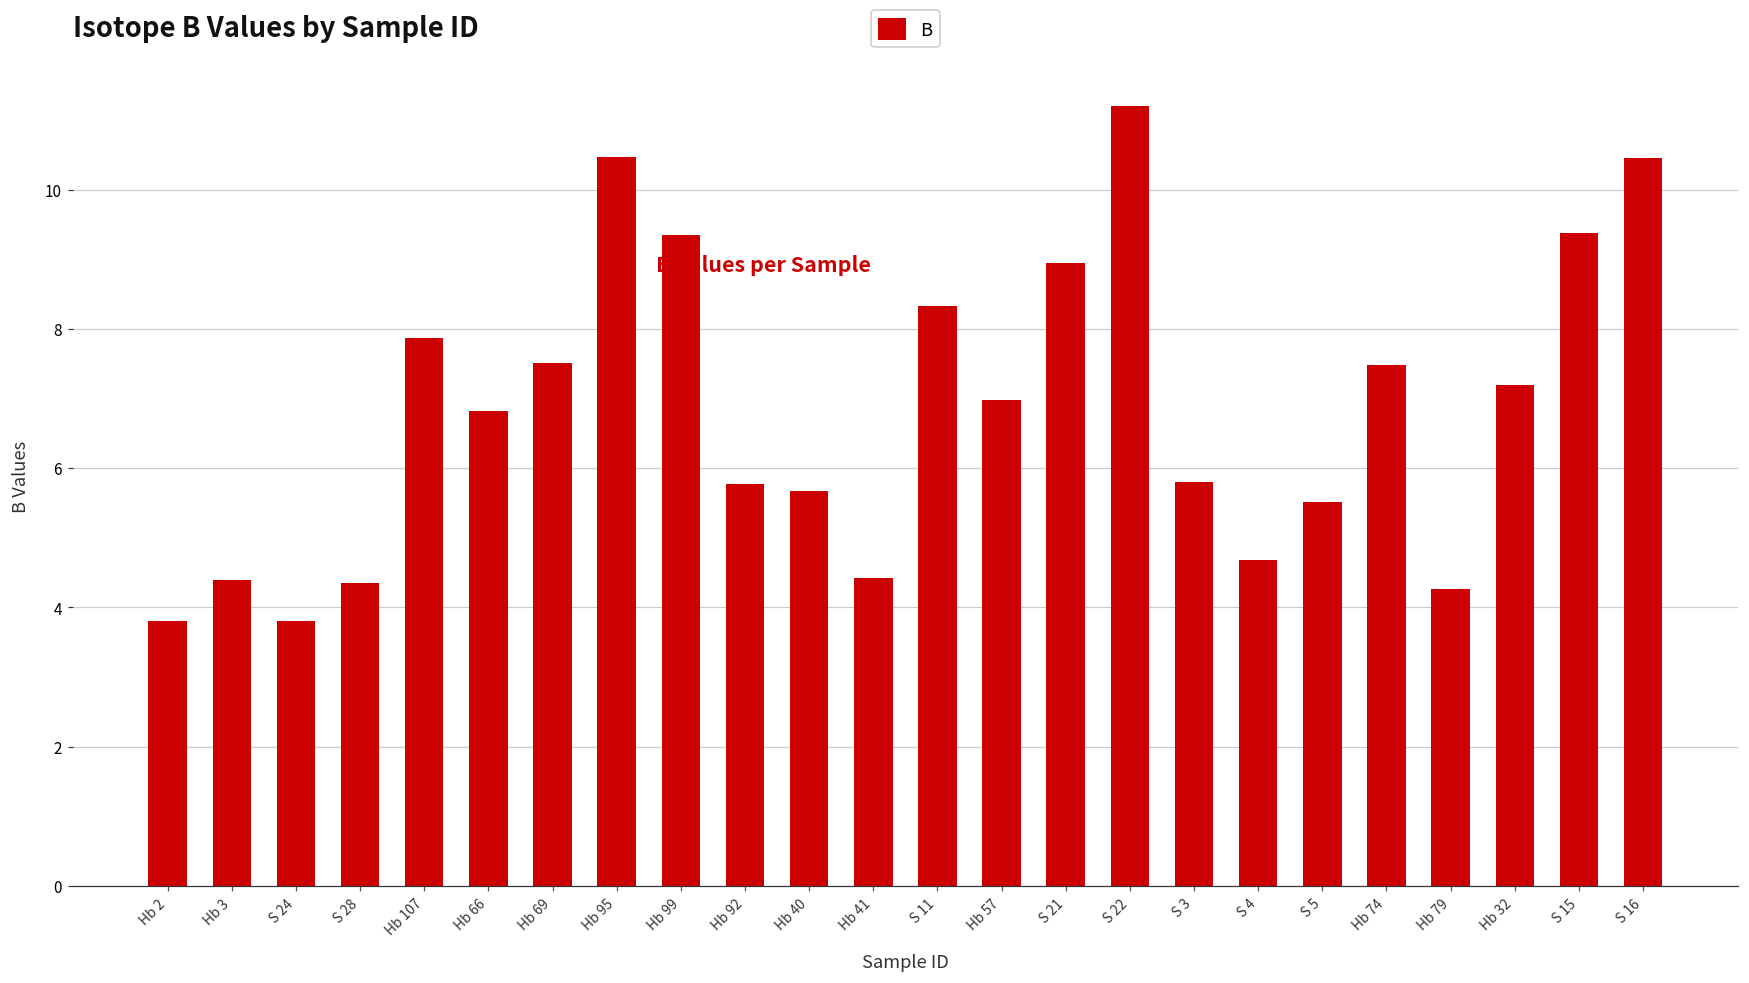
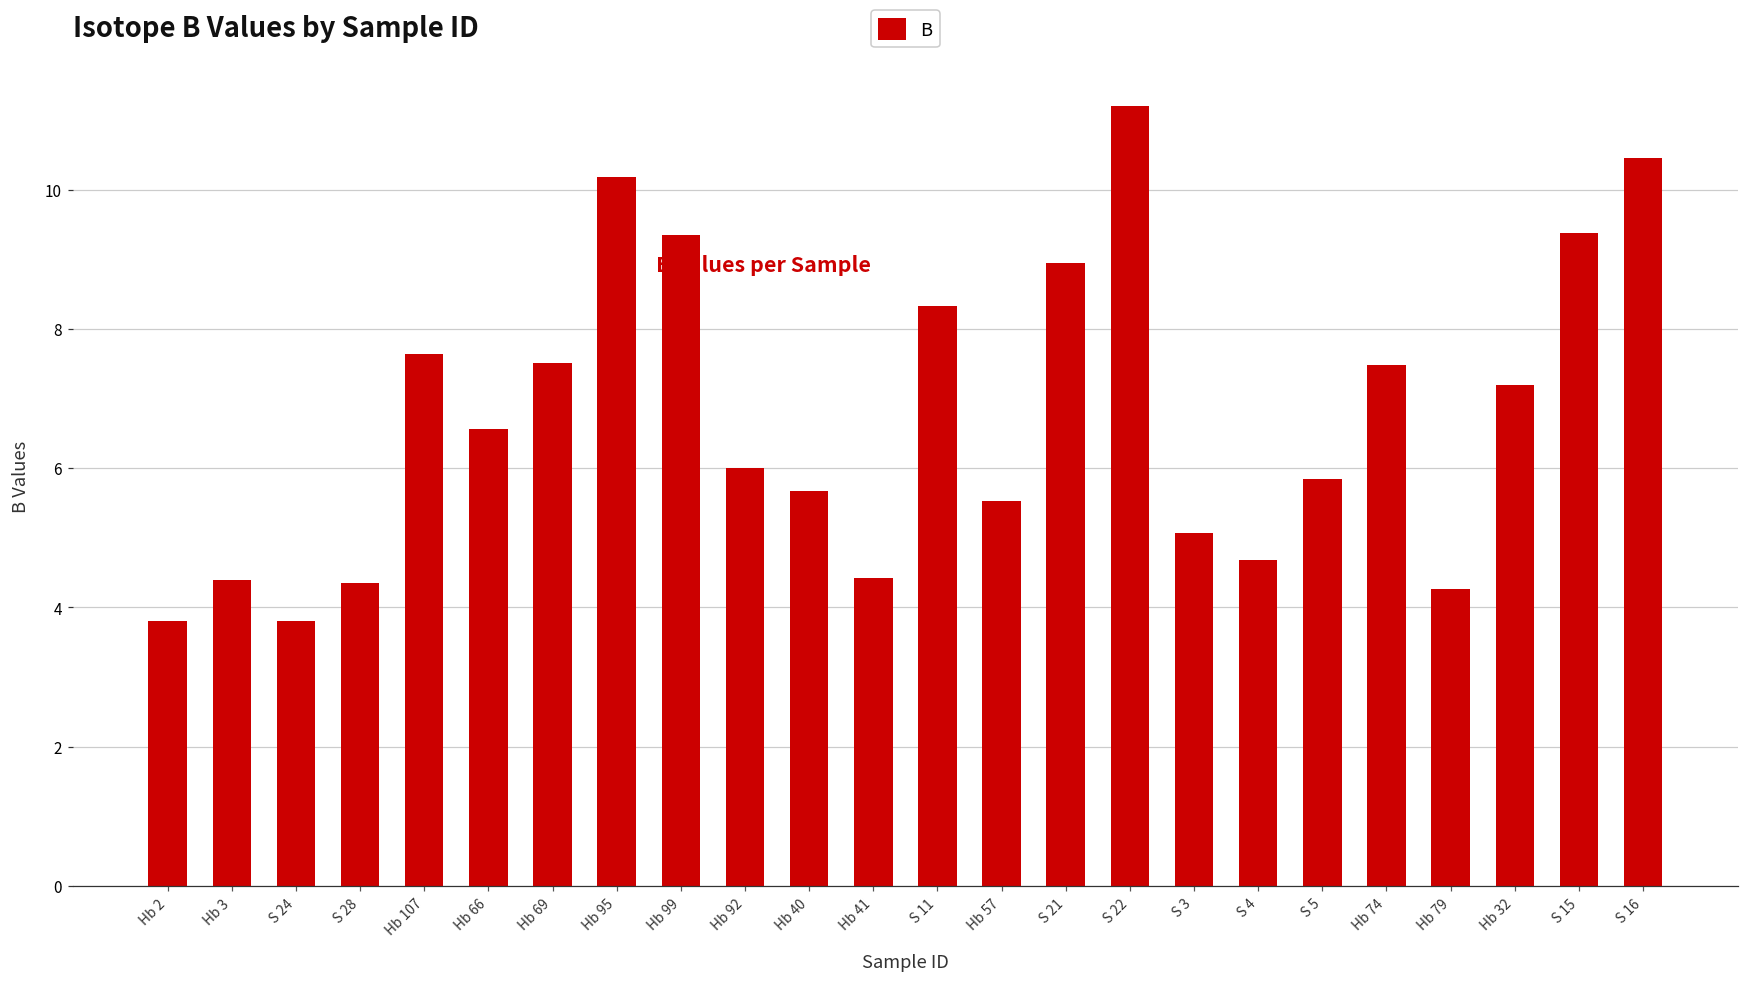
  {
    "Hb 2": 3.8,
    "Hb 3": 4.4,
    "S 24": 3.8,
    "S 28": 4.4,
-   "Hb 107": 7.9,
-   "Hb 66": 6.8,
+   "Hb 107": 7.6,
+   "Hb 66": 6.6,
    "Hb 69": 7.5,
-   "Hb 95": 10.5,
+   "Hb 95": 10.2,
    "Hb 99": 9.4,
-   "Hb 92": 5.8,
+   "Hb 92": 6.0,
    "Hb 40": 5.7,
    "Hb 41": 4.4,
    "S 11": 8.3,
-   "Hb 57": 7.0,
+   "Hb 57": 5.5,
    "S 21": 9.0,
    "S 22": 11.2,
-   "S 3": 5.8,
+   "S 3": 5.1,
    "S 4": 4.7,
-   "S 5": 5.5,
+   "S 5": 5.9,
    "Hb 74": 7.5,
    "Hb 79": 4.3,
    "Hb 32": 7.2,
    "S 15": 9.4,
    "S 16": 10.5
  }
